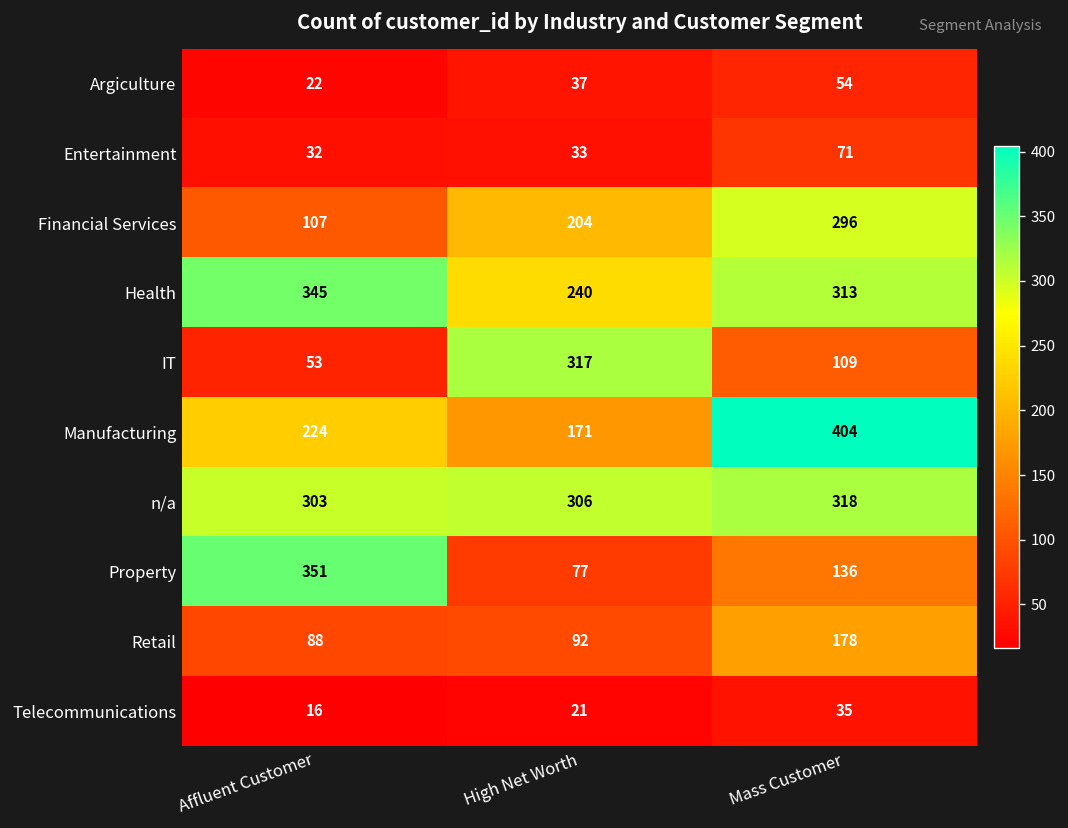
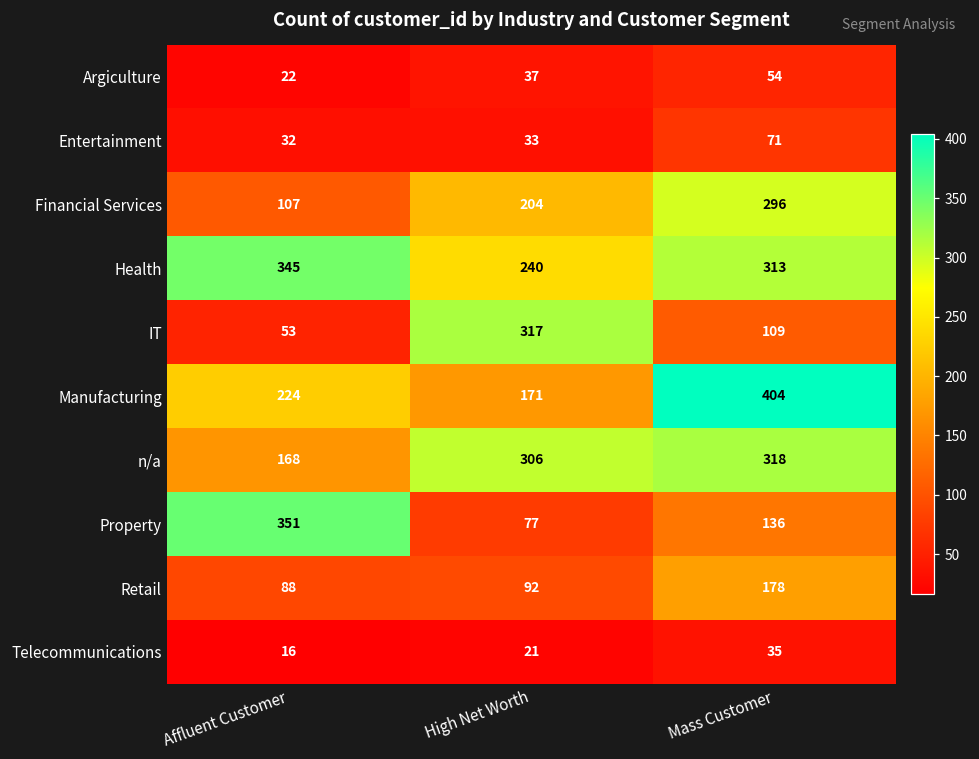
  {
    "Argiculture": {
      "Affluent Customer": 22,
      "High Net Worth": 37,
      "Mass Customer": 54
    },
    "Entertainment": {
      "Affluent Customer": 32,
      "High Net Worth": 33,
      "Mass Customer": 71
    },
    "Financial Services": {
      "Affluent Customer": 107,
      "High Net Worth": 204,
      "Mass Customer": 296
    },
    "Health": {
      "Affluent Customer": 345,
      "High Net Worth": 240,
      "Mass Customer": 313
    },
    "IT": {
      "Affluent Customer": 53,
      "High Net Worth": 317,
      "Mass Customer": 109
    },
    "Manufacturing": {
      "Affluent Customer": 224,
      "High Net Worth": 171,
      "Mass Customer": 404
    },
    "n/a": {
-     "Affluent Customer": 303,
+     "Affluent Customer": 168,
      "High Net Worth": 306,
      "Mass Customer": 318
    },
    "Property": {
      "Affluent Customer": 351,
      "High Net Worth": 77,
      "Mass Customer": 136
    },
    "Retail": {
      "Affluent Customer": 88,
      "High Net Worth": 92,
      "Mass Customer": 178
    },
    "Telecommunications": {
      "Affluent Customer": 16,
      "High Net Worth": 21,
      "Mass Customer": 35
    }
  }
